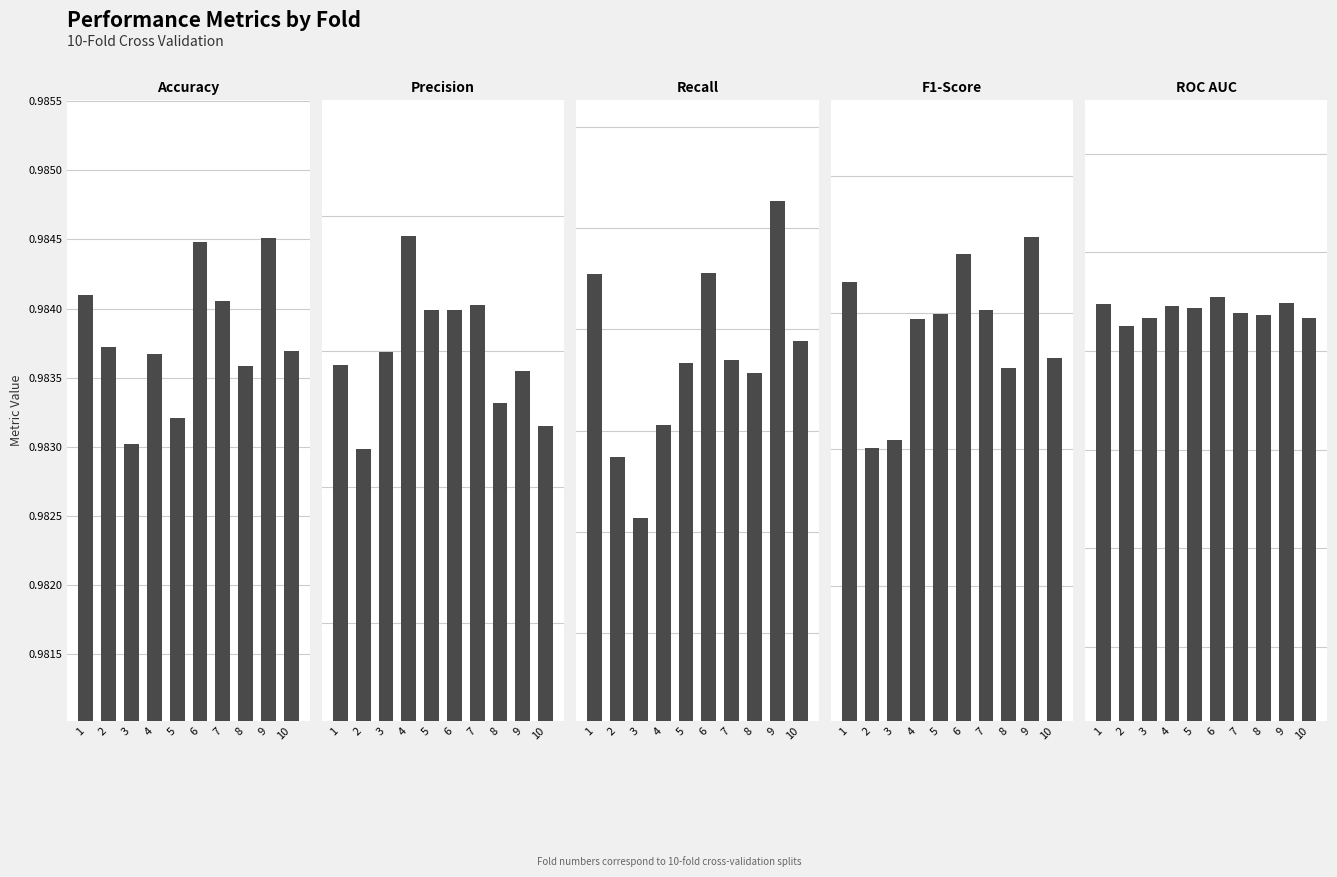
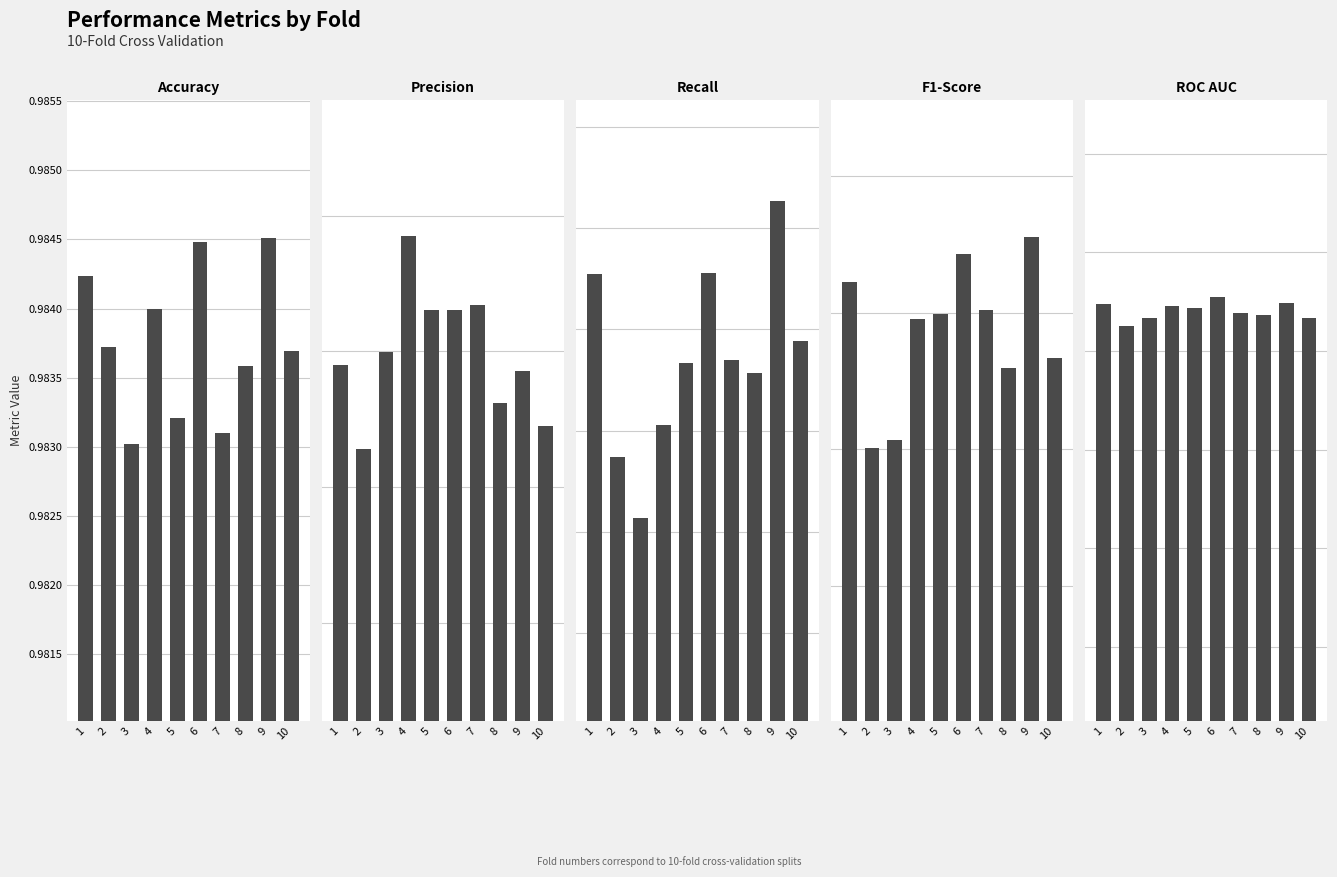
  {
    "Accuracy": {
-     "1": 0.98410,
+     "1": 0.98424,
      "2": 0.98372,
      "3": 0.98302,
-     "4": 0.98367,
+     "4": 0.98400,
      "5": 0.98321,
      "6": 0.98448,
-     "7": 0.98405,
+     "7": 0.98310,
      "8": 0.98359,
      "9": 0.98451,
      "10": 0.98369
    }
  }
